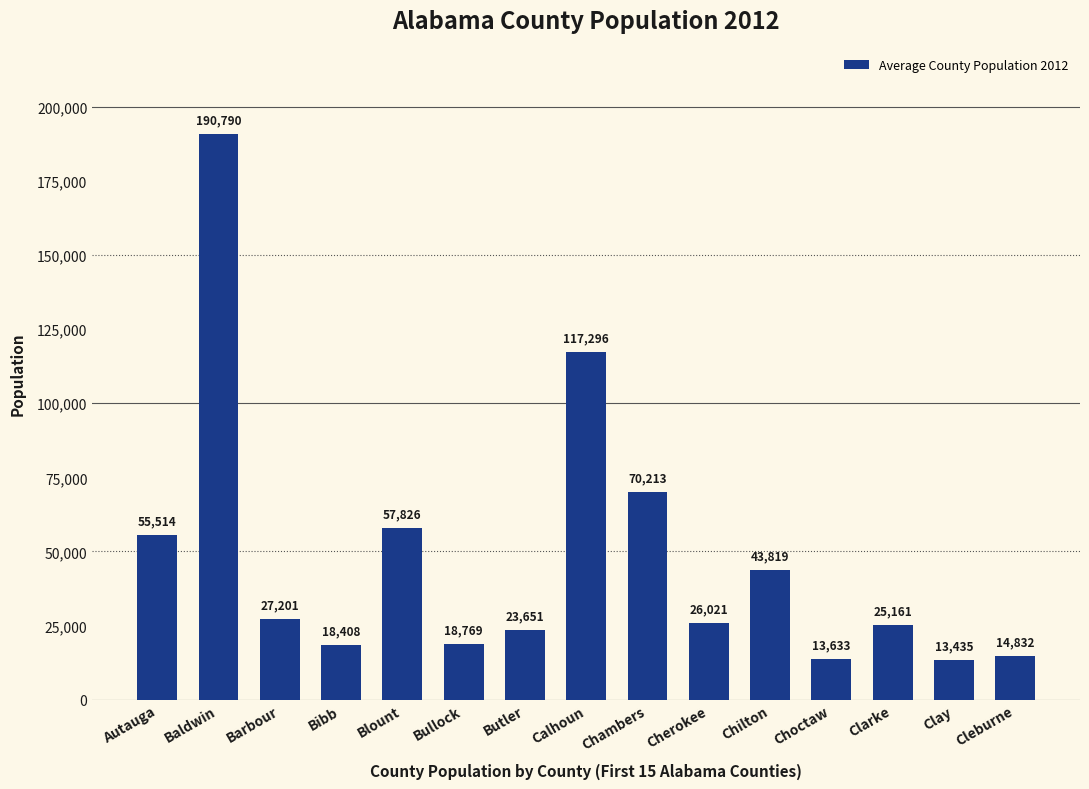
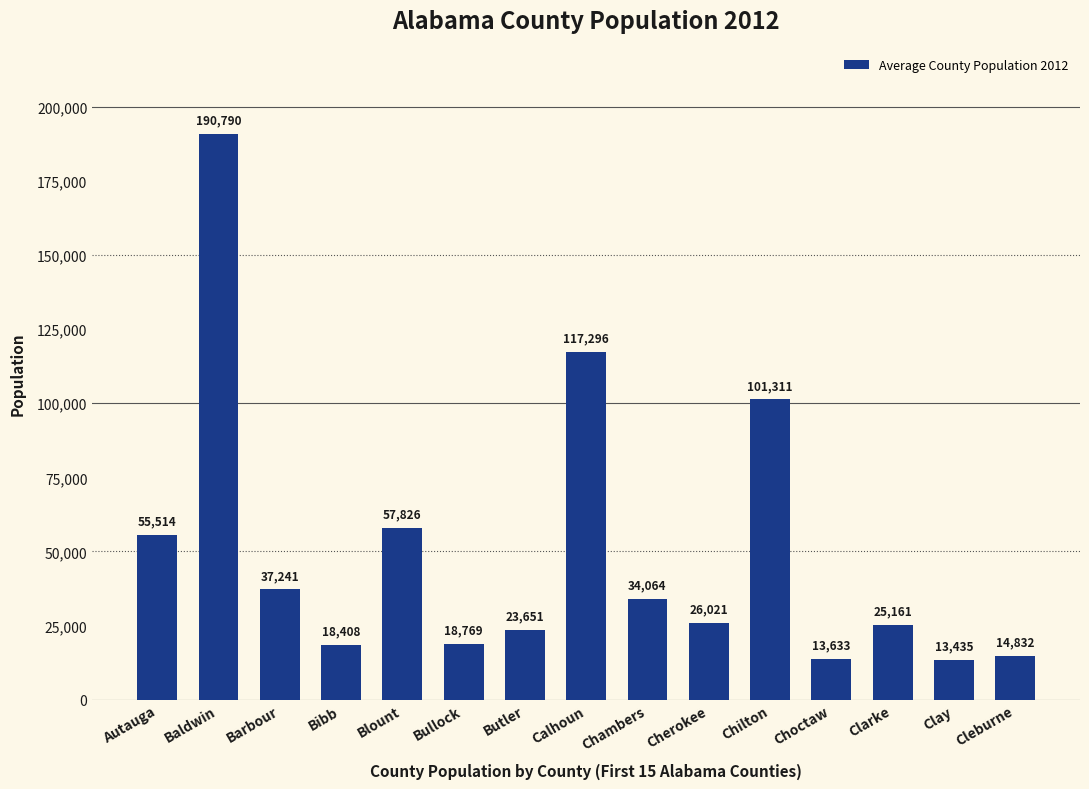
  {
    "Autauga": "55,514",
    "Baldwin": "190,790",
-   "Barbour": "27,201",
+   "Barbour": "37,241",
    "Bibb": "18,408",
    "Blount": "57,826",
    "Bullock": "18,769",
    "Butler": "23,651",
    "Calhoun": "117,296",
-   "Chambers": "70,213",
+   "Chambers": "34,064",
    "Cherokee": "26,021",
-   "Chilton": "43,819",
+   "Chilton": "101,311",
    "Choctaw": "13,633",
    "Clarke": "25,161",
    "Clay": "13,435",
    "Cleburne": "14,832"
  }
